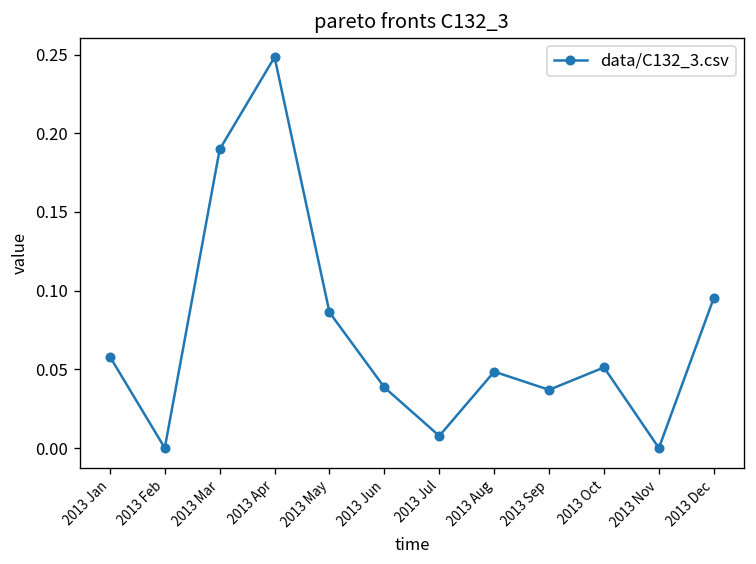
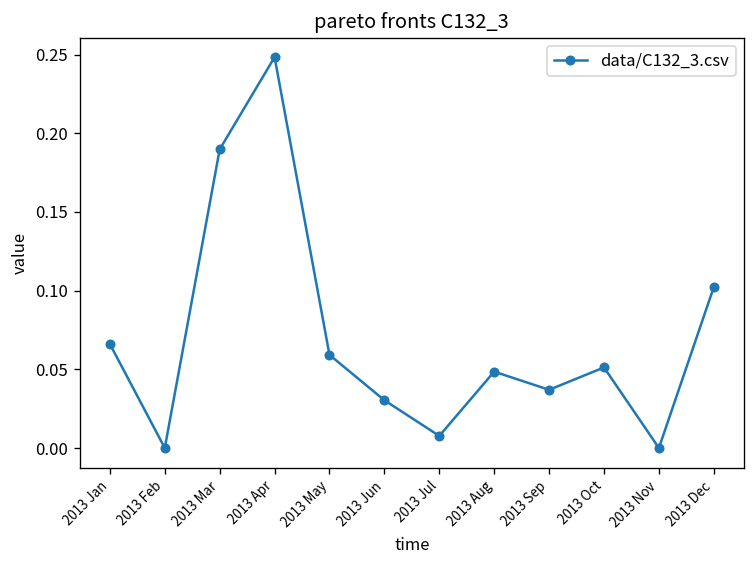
  {
-   "2013 Jan": 0.058,
+   "2013 Jan": 0.066,
    "2013 Feb": 0.000,
    "2013 Mar": 0.190,
    "2013 Apr": 0.248,
-   "2013 May": 0.086,
-   "2013 Jun": 0.039,
+   "2013 May": 0.059,
+   "2013 Jun": 0.030,
    "2013 Jul": 0.008,
    "2013 Aug": 0.049,
    "2013 Sep": 0.037,
    "2013 Oct": 0.051,
    "2013 Nov": 0.000,
-   "2013 Dec": 0.095
+   "2013 Dec": 0.102
  }
